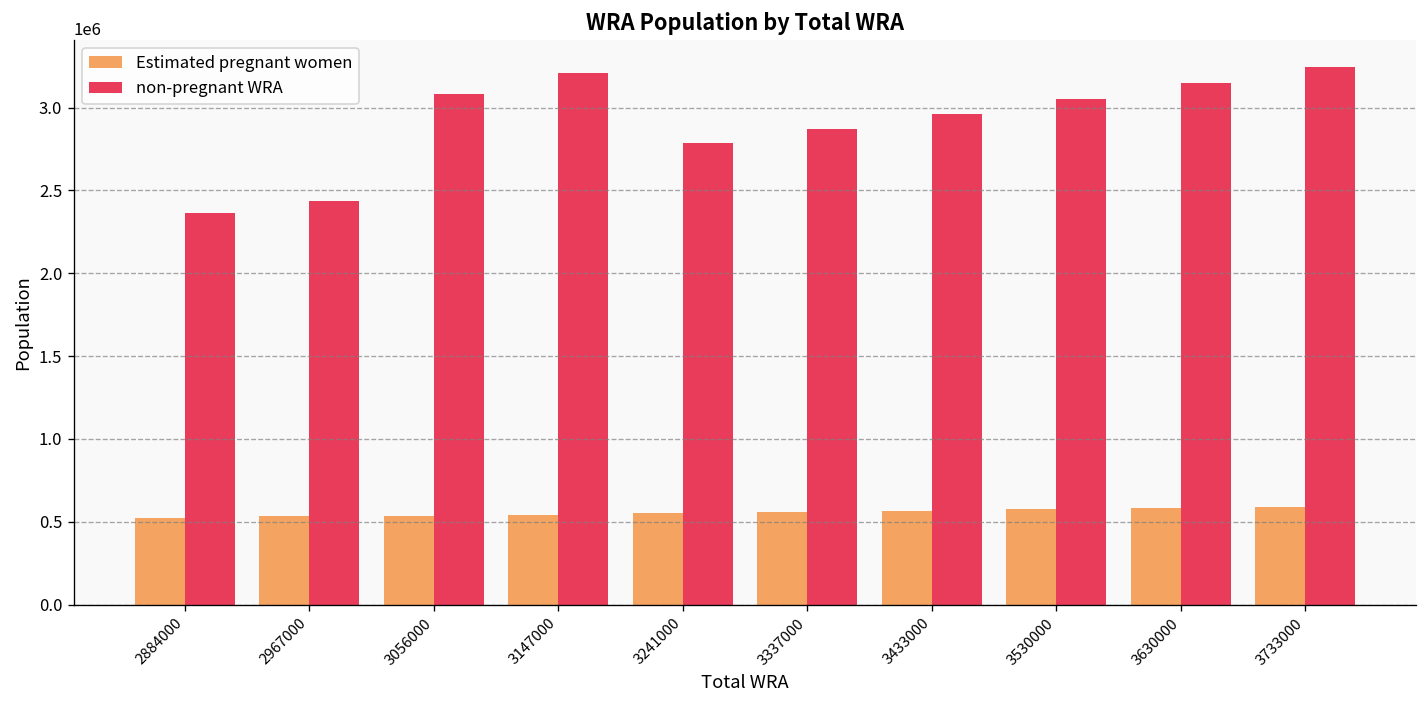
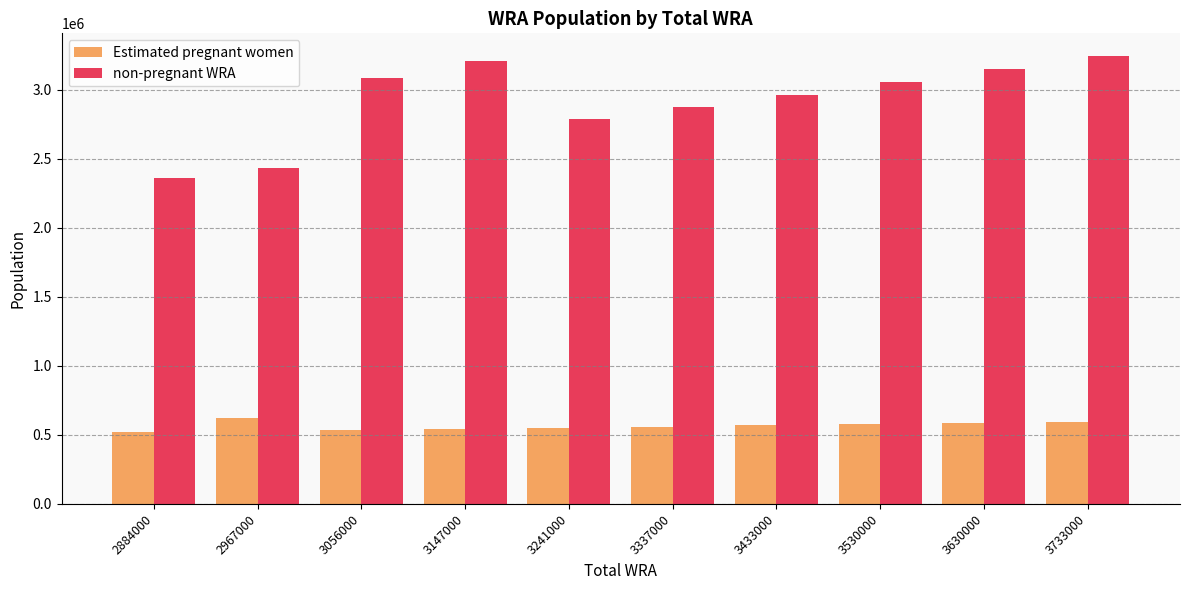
  {
    "Estimated pregnant women": {
      "2884000": 520000,
-     "2967000": 530000,
+     "2967000": 620000,
      "3056000": 530000,
      "3147000": 540000,
      "3241000": 550000,
      "3337000": 560000,
      "3433000": 570000,
      "3530000": 580000,
      "3630000": 580000,
      "3733000": 590000
    },
    "non-pregnant WRA": {
      "2884000": 2360000,
      "2967000": 2430000,
      "3056000": 3080000,
      "3147000": 3210000,
      "3241000": 2790000,
      "3337000": 2870000,
      "3433000": 2960000,
      "3530000": 3050000,
      "3630000": 3150000,
      "3733000": 3250000
    }
  }
